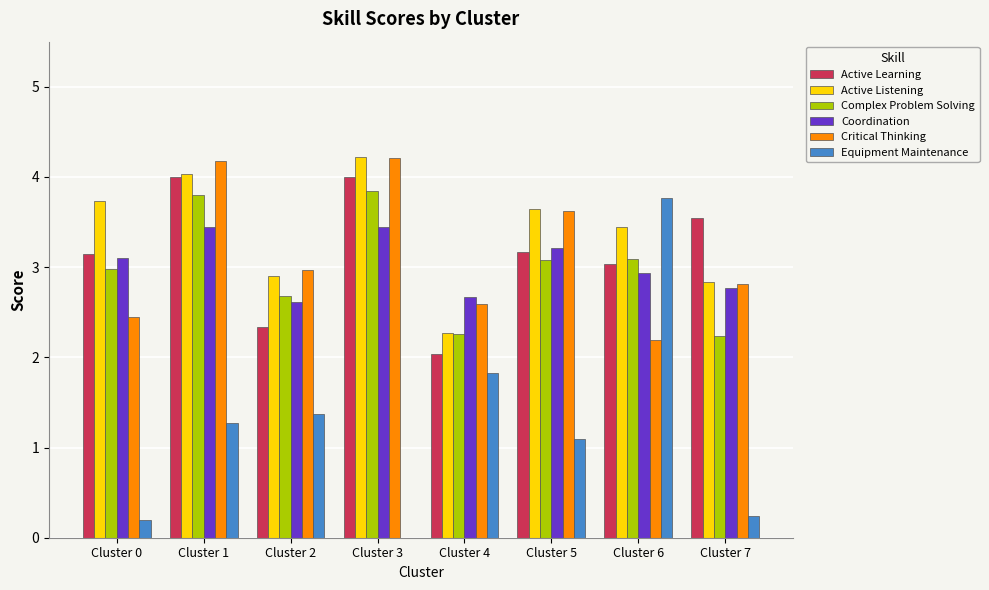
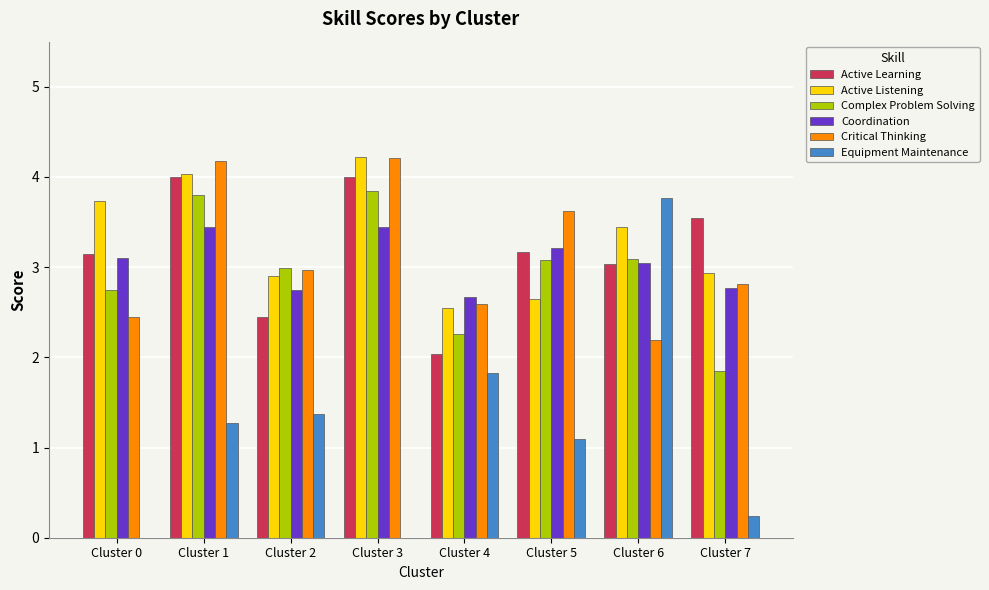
  {
    "Active Learning": {
      "Cluster 0": 3.1,
      "Cluster 1": 4.0,
-     "Cluster 2": 2.3,
+     "Cluster 2": 2.5,
      "Cluster 3": 4.0,
      "Cluster 4": 2.0,
      "Cluster 5": 3.2,
      "Cluster 6": 3.0,
      "Cluster 7": 3.5
    },
    "Active Listening": {
      "Cluster 0": 3.7,
      "Cluster 1": 4.0,
      "Cluster 2": 2.9,
      "Cluster 3": 4.2,
-     "Cluster 4": 2.3,
-     "Cluster 5": 3.6,
+     "Cluster 4": 2.5,
+     "Cluster 5": 2.6,
      "Cluster 6": 3.4,
-     "Cluster 7": 2.8
+     "Cluster 7": 2.9
    },
    "Complex Problem Solving": {
-     "Cluster 0": 3.0,
+     "Cluster 0": 2.7,
      "Cluster 1": 3.8,
-     "Cluster 2": 2.7,
+     "Cluster 2": 3.0,
      "Cluster 3": 3.8,
      "Cluster 4": 2.3,
      "Cluster 5": 3.1,
      "Cluster 6": 3.1,
-     "Cluster 7": 2.2
+     "Cluster 7": 1.8
    },
    "Coordination": {
      "Cluster 0": 3.1,
      "Cluster 1": 3.4,
-     "Cluster 2": 2.6,
+     "Cluster 2": 2.7,
      "Cluster 3": 3.4,
      "Cluster 4": 2.7,
      "Cluster 5": 3.2,
-     "Cluster 6": 2.9,
+     "Cluster 6": 3.0,
      "Cluster 7": 2.8
    },
    "Critical Thinking": {
      "Cluster 0": 2.4,
      "Cluster 1": 4.2,
      "Cluster 2": 3.0,
      "Cluster 3": 4.2,
      "Cluster 4": 2.6,
      "Cluster 5": 3.6,
      "Cluster 6": 2.2,
      "Cluster 7": 2.8
    },
    "Equipment Maintenance": {
-     "Cluster 0": 0.2,
+     "Cluster 0": 0.0,
      "Cluster 1": 1.3,
      "Cluster 2": 1.4,
      "Cluster 4": 1.8,
      "Cluster 5": 1.1,
      "Cluster 6": 3.8,
      "Cluster 7": 0.2
    }
  }
